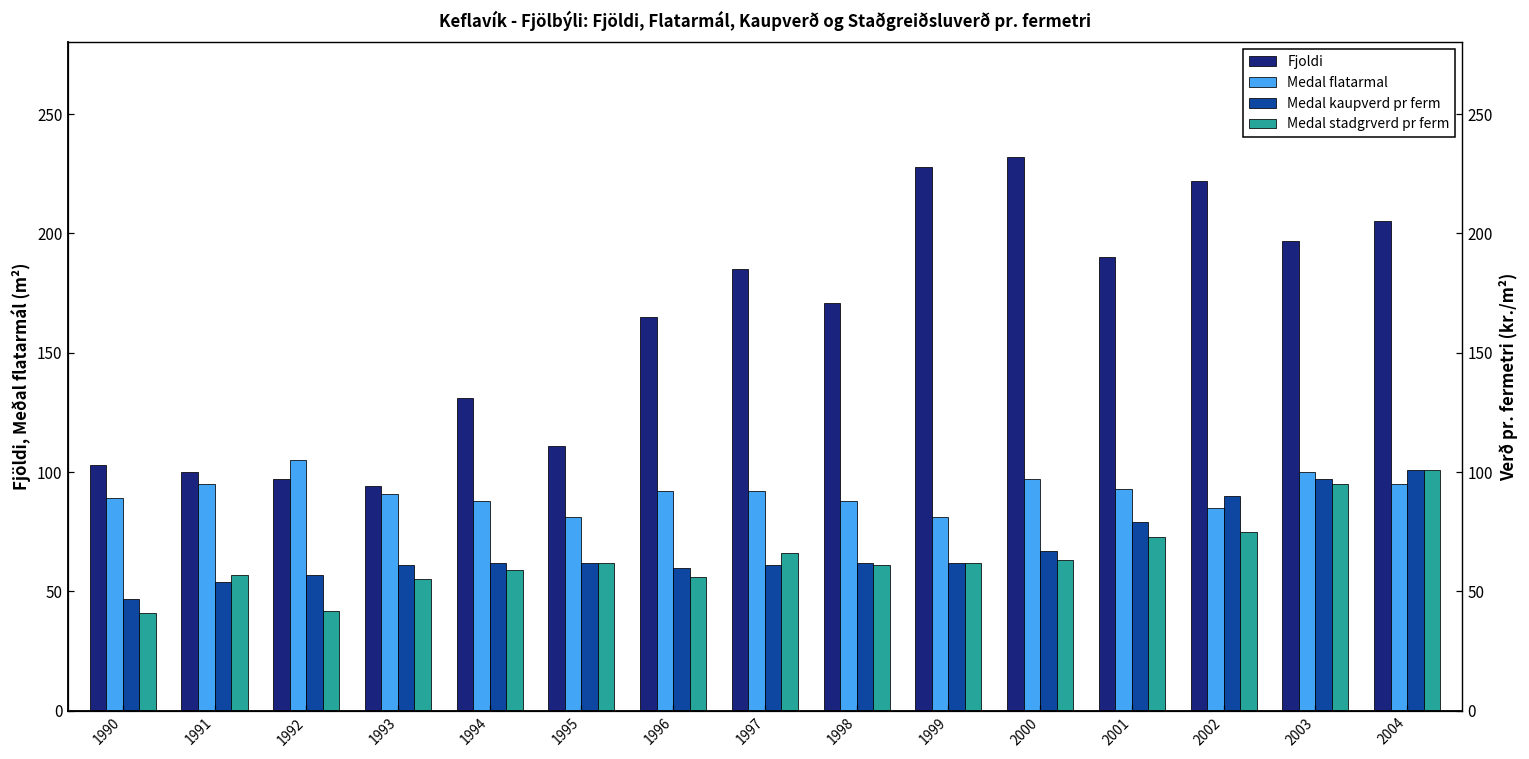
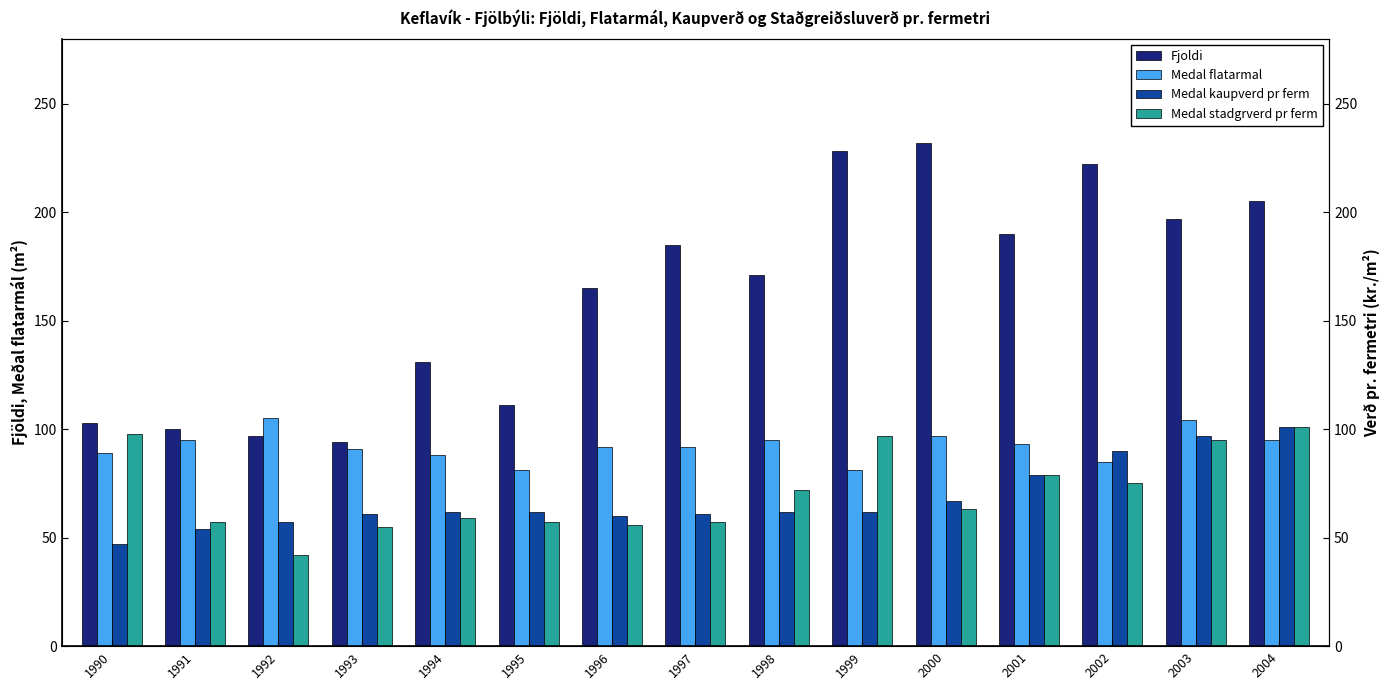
  {
    "Medal flatarmal": {
      "1990": 89,
      "1991": 95,
      "1992": 105,
      "1993": 91,
      "1994": 88,
      "1995": 81,
      "1996": 92,
      "1997": 92,
-     "1998": 88,
+     "1998": 95,
      "1999": 81,
      "2000": 97,
      "2001": 93,
      "2002": 85,
-     "2003": 100,
+     "2003": 104,
      "2004": 95
    },
    "Medal stadgrverd pr ferm": {
-     "1990": 41,
+     "1990": 98,
      "1991": 57,
      "1992": 42,
      "1993": 55,
      "1994": 59,
-     "1995": 62,
+     "1995": 57,
      "1996": 56,
-     "1997": 66,
-     "1998": 61,
-     "1999": 62,
+     "1997": 57,
+     "1998": 72,
+     "1999": 97,
      "2000": 63,
-     "2001": 73,
+     "2001": 79,
      "2002": 75,
      "2003": 95,
      "2004": 101
    }
  }
